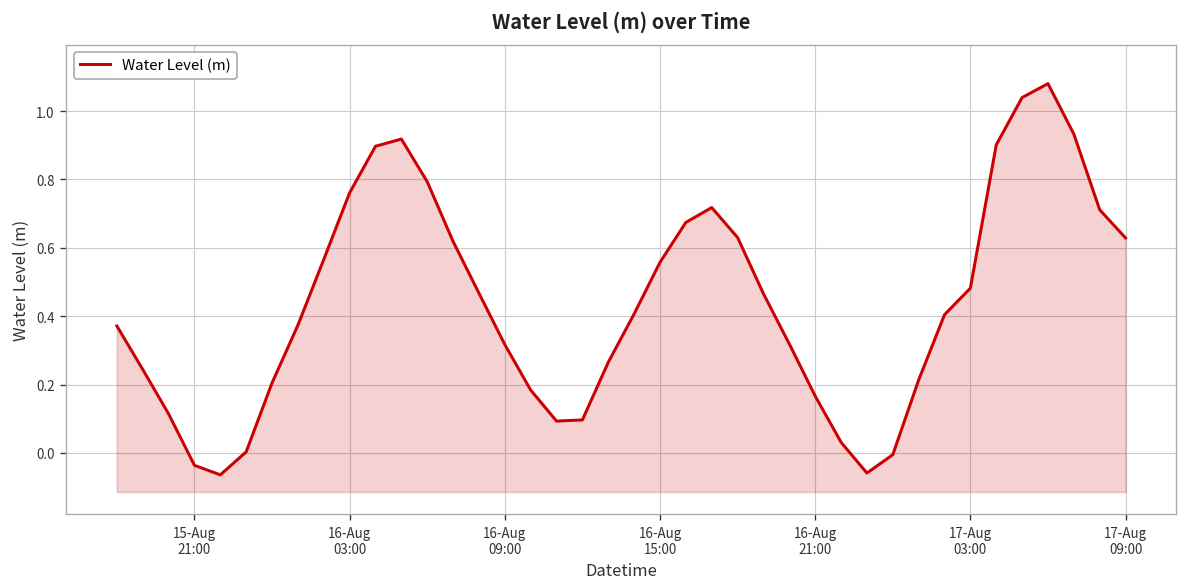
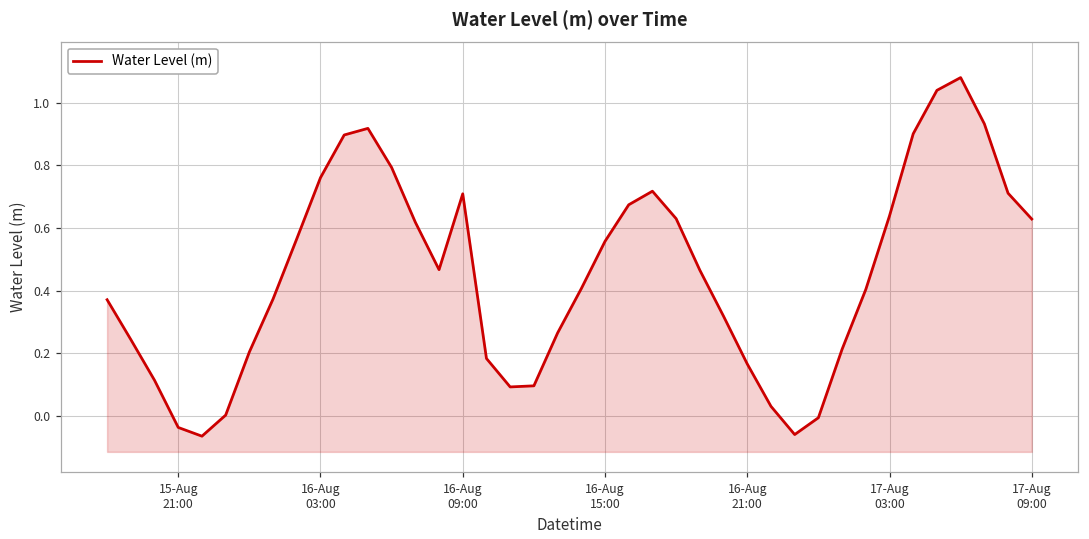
  {
    "15-Aug 21:00": -0.04,
    "16-Aug 03:00": 0.76,
-   "16-Aug 09:00": 0.32,
+   "16-Aug 09:00": 0.71,
    "16-Aug 15:00": 0.56,
    "16-Aug 21:00": 0.17,
-   "17-Aug 03:00": 0.48,
+   "17-Aug 03:00": 0.64,
    "17-Aug 09:00": 0.63
  }
